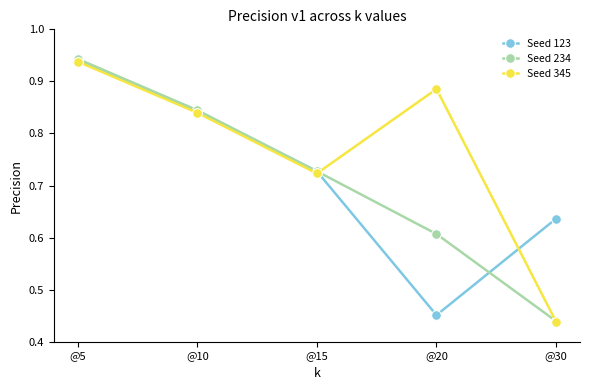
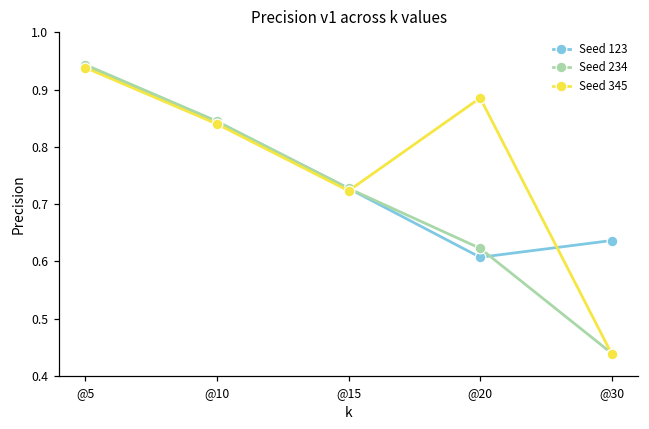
  {
    "Seed 123": {
-     "@20": 0.45,
+     "@20": 0.61,
      "@30": 0.64
    },
    "Seed 234": {
-     "@20": 0.61
+     "@20": 0.62
    },
    "Seed 345": {
      "@20": 0.89
    }
  }
